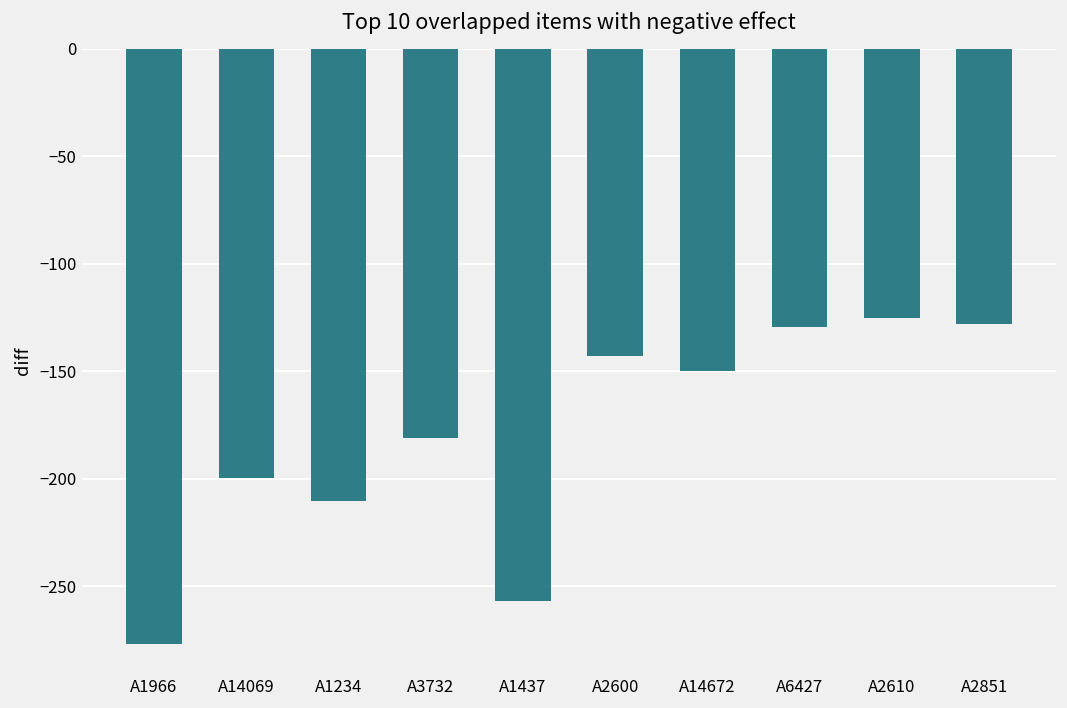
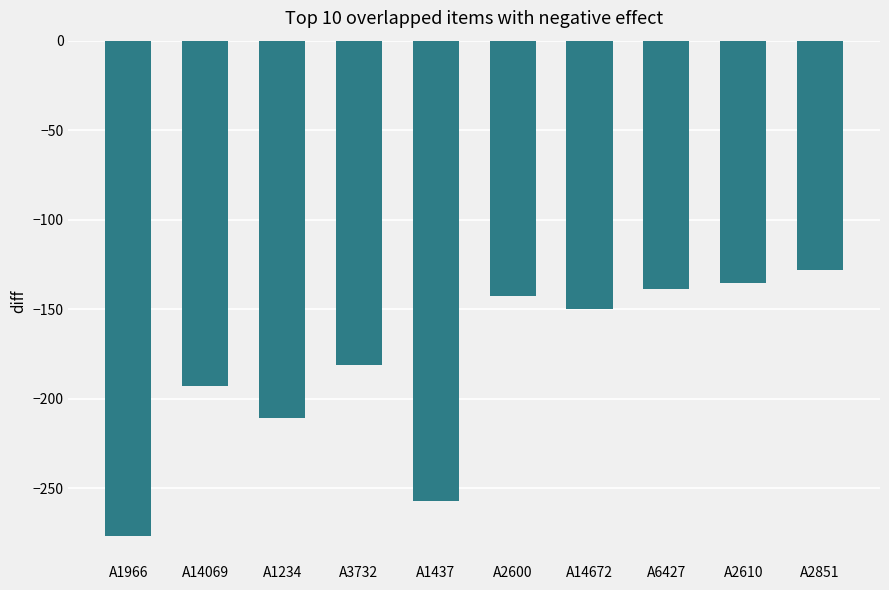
  {
    "A1966": -277,
-   "A14069": -200,
+   "A14069": -193,
    "A1234": -211,
    "A3732": -181,
    "A1437": -257,
    "A2600": -143,
    "A14672": -150,
-   "A6427": -129,
-   "A2610": -125,
+   "A6427": -139,
+   "A2610": -135,
    "A2851": -128
  }
